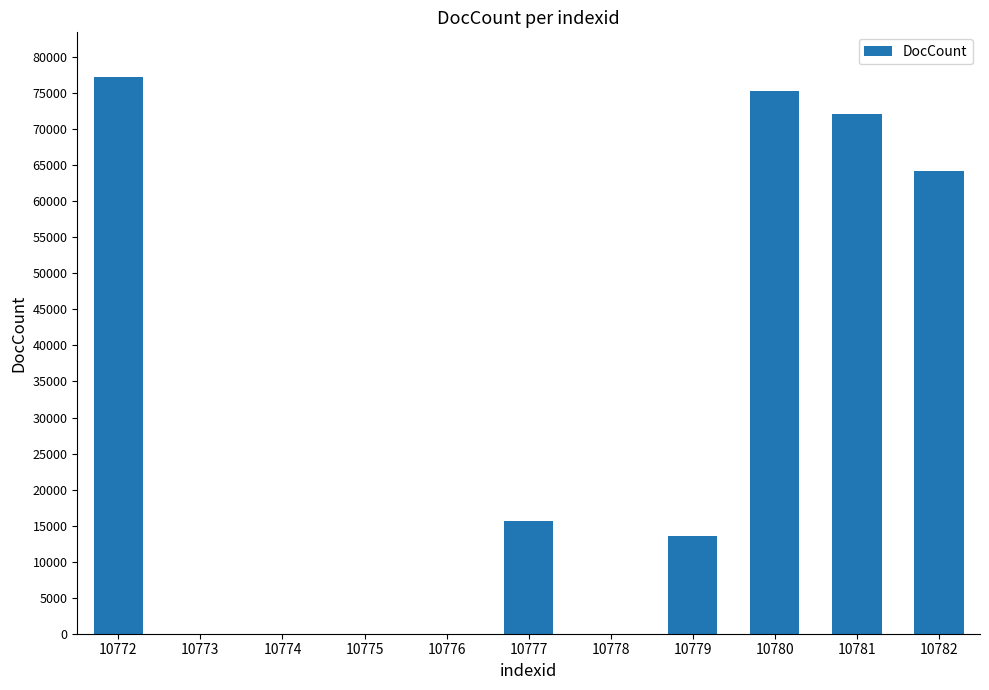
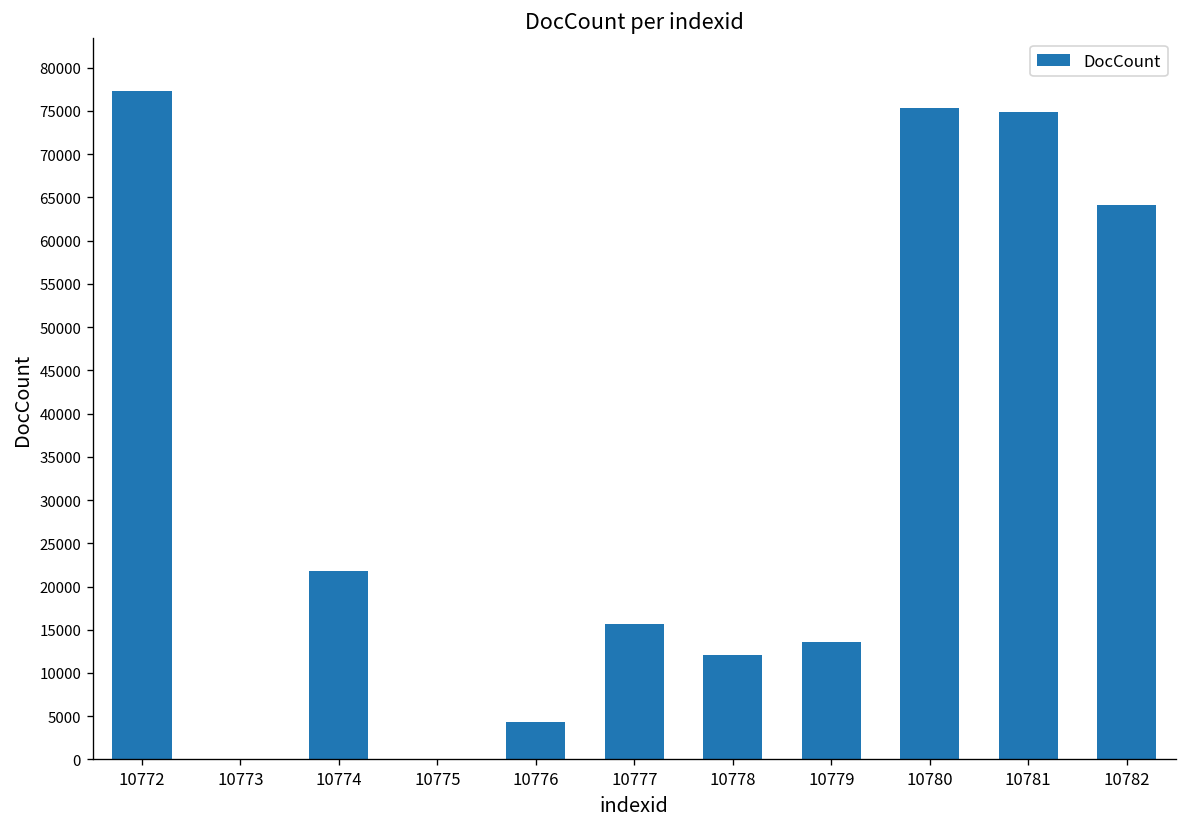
  {
    "10772": 77000,
    "10773": 0,
-   "10774": 0,
+   "10774": 22000,
    "10775": 0,
-   "10776": 0,
+   "10776": 4000,
    "10777": 16000,
-   "10778": 0,
+   "10778": 12000,
    "10779": 14000,
    "10780": 75000,
-   "10781": 72000,
+   "10781": 75000,
    "10782": 64000
  }
